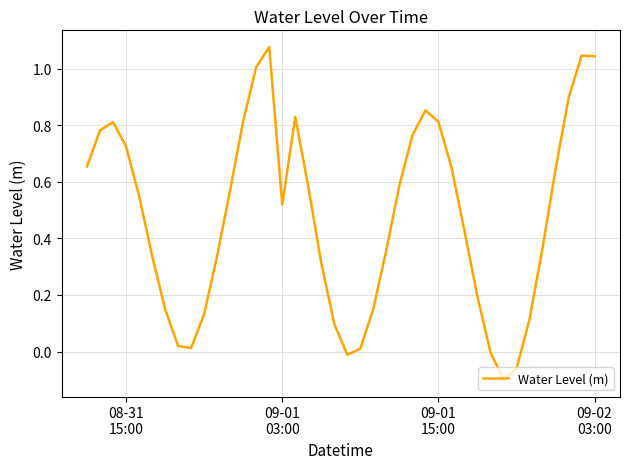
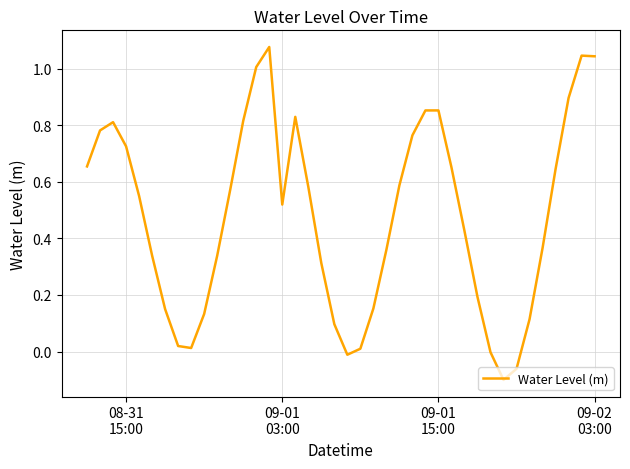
  {
    "08-31 15:00": 0.73,
    "09-01 03:00": 0.52,
-   "09-01 15:00": 0.81,
+   "09-01 15:00": 0.85,
    "09-02 03:00": 1.04
  }
